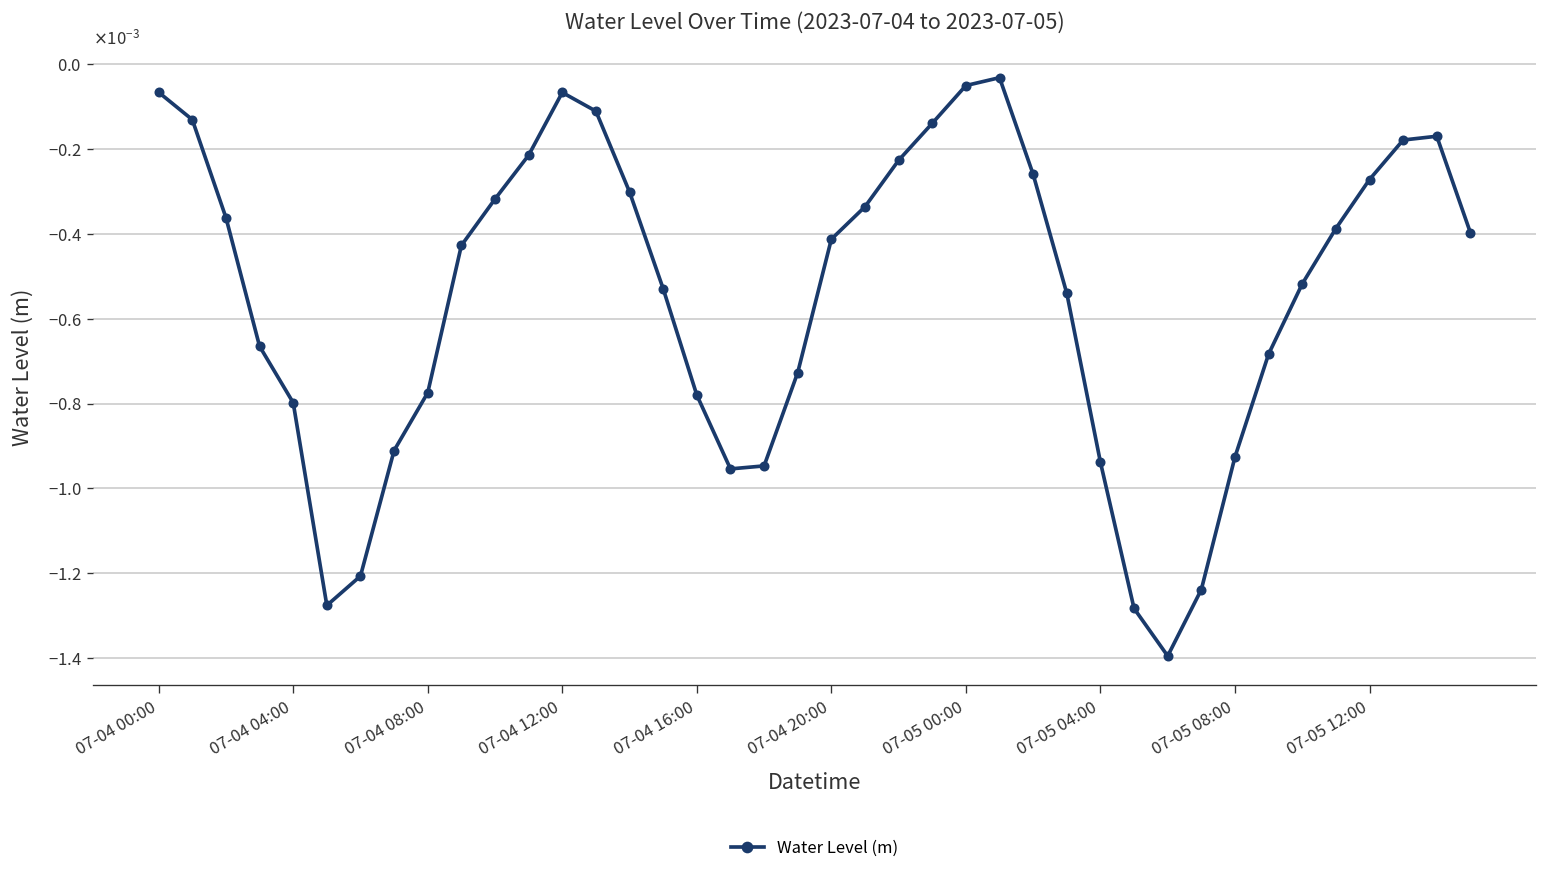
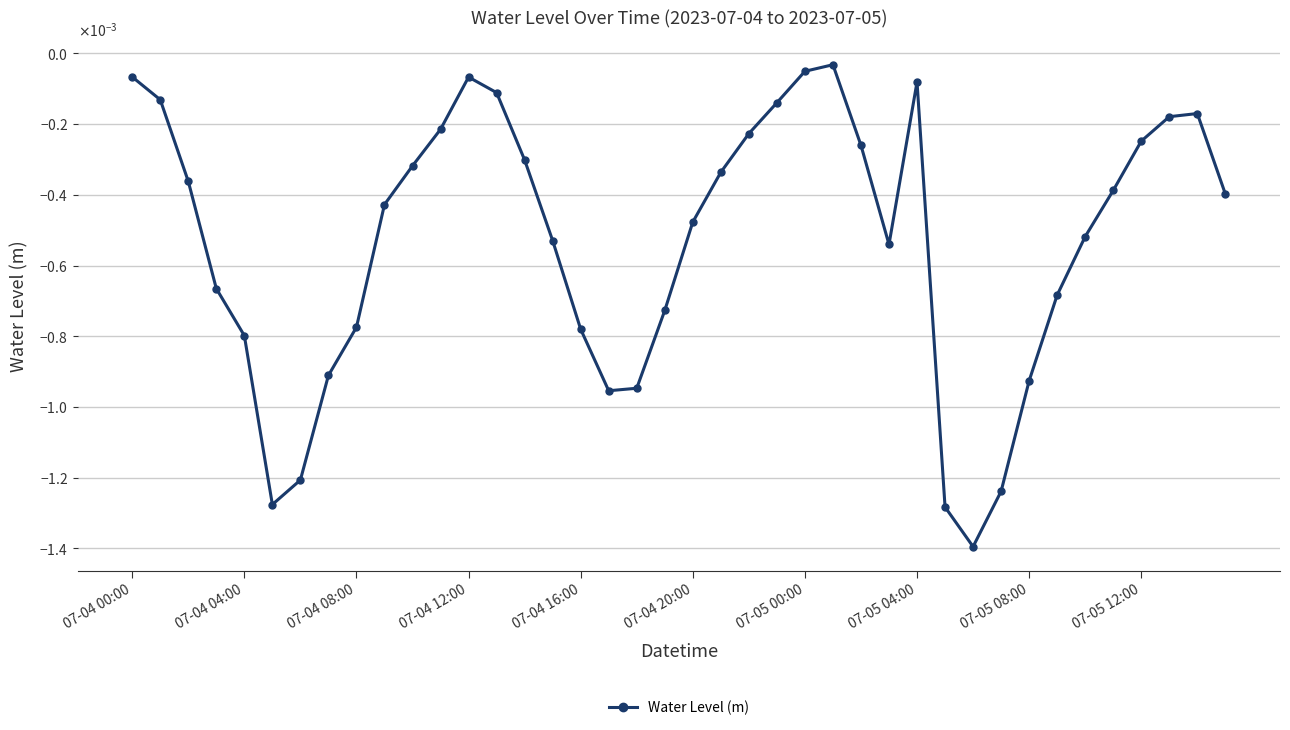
  {
    "07-04 00:00": -0.00007,
    "07-04 04:00": -0.00080,
    "07-04 08:00": -0.00077,
    "07-04 12:00": -0.00007,
    "07-04 16:00": -0.00078,
-   "07-04 20:00": -0.00041,
+   "07-04 20:00": -0.00048,
    "07-05 00:00": -0.00005,
-   "07-05 04:00": -0.00094,
+   "07-05 04:00": -0.00008,
    "07-05 08:00": -0.00093,
-   "07-05 12:00": -0.00027
+   "07-05 12:00": -0.00025
  }
